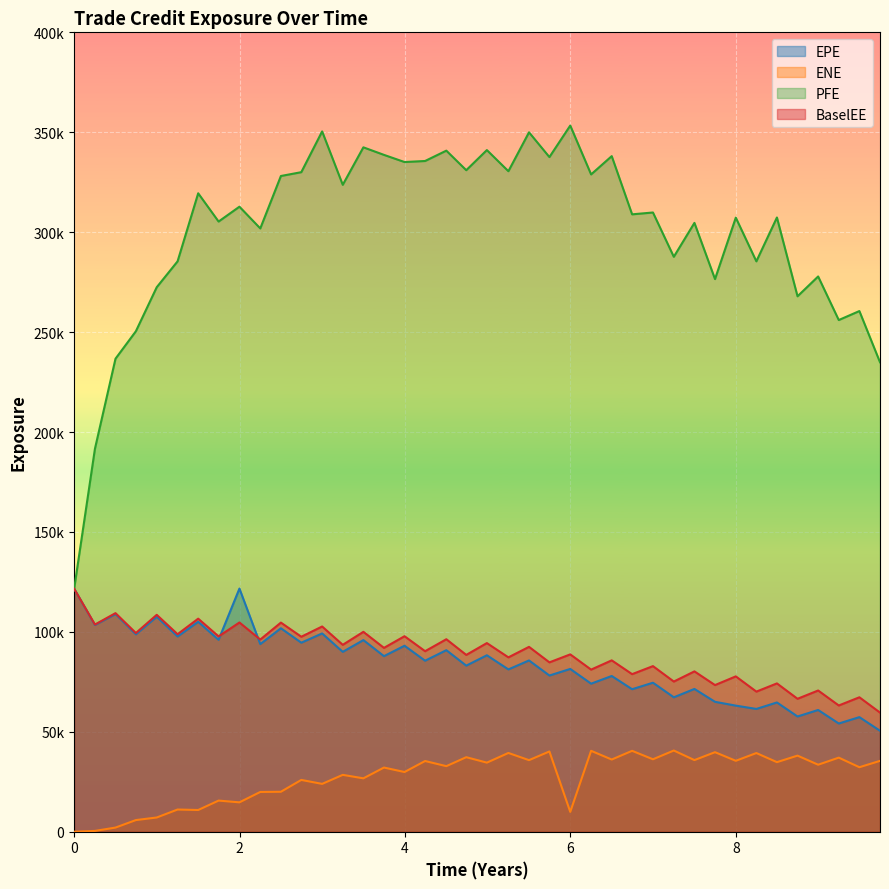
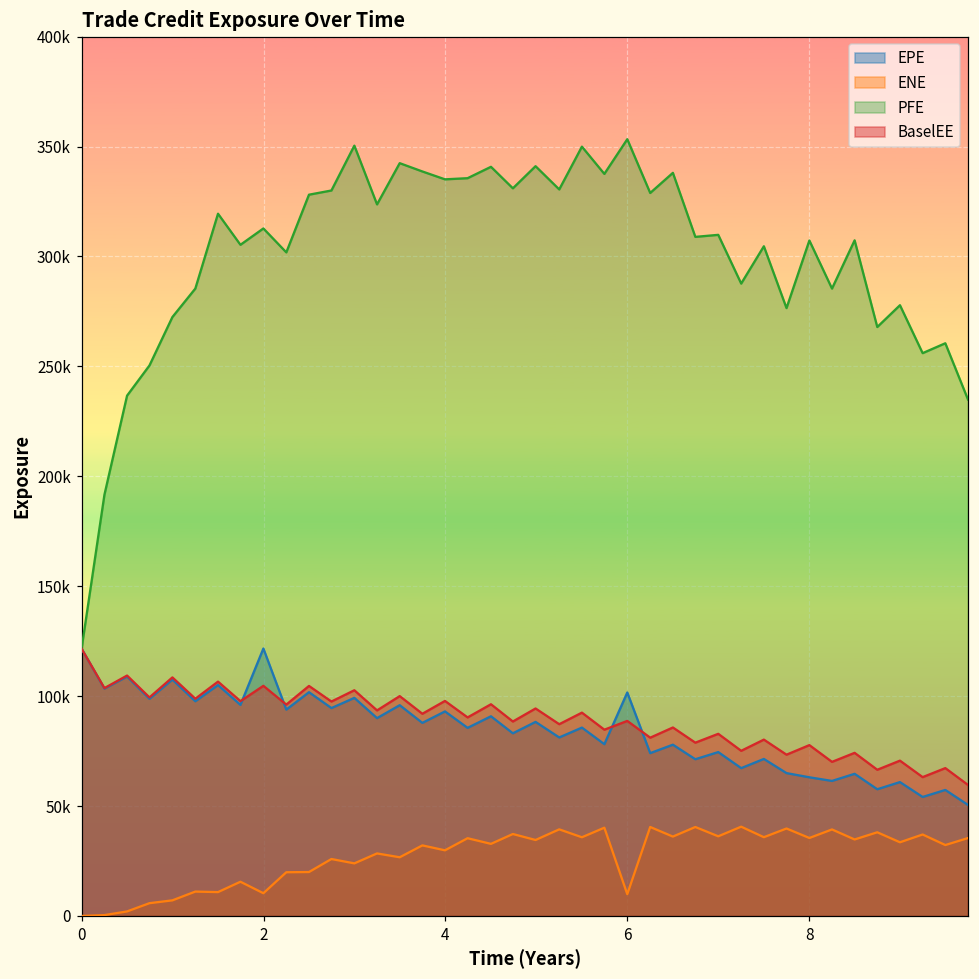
  {
    "EPE": {
      "2": 122000,
-     "6": 81000,
+     "6": 102000,
      "8": 63000
    },
    "ENE": {
      "0": 0,
-     "2": 15000,
+     "2": 10000,
      "6": 10000,
      "8": 35000
    },
    "PFE": {
      "2": 313000,
      "6": 353000,
      "8": 307000
    },
    "BaselEE": {
      "2": 105000,
      "6": 89000,
      "8": 78000
    }
  }
